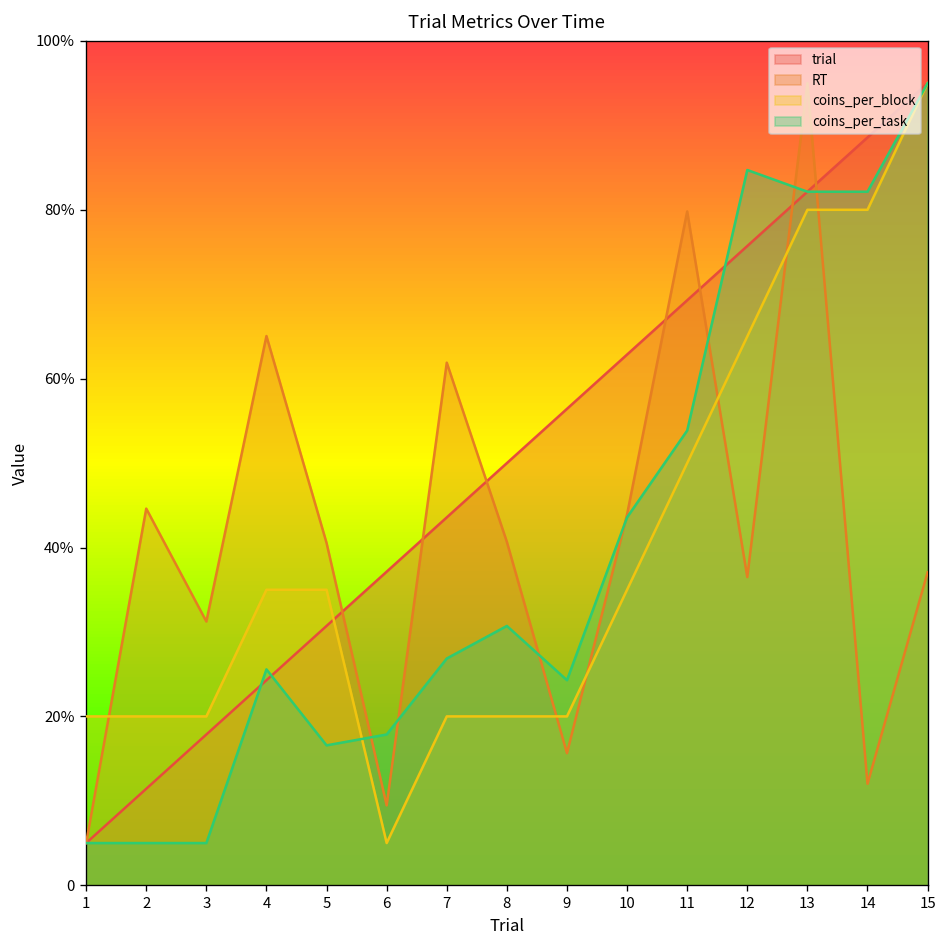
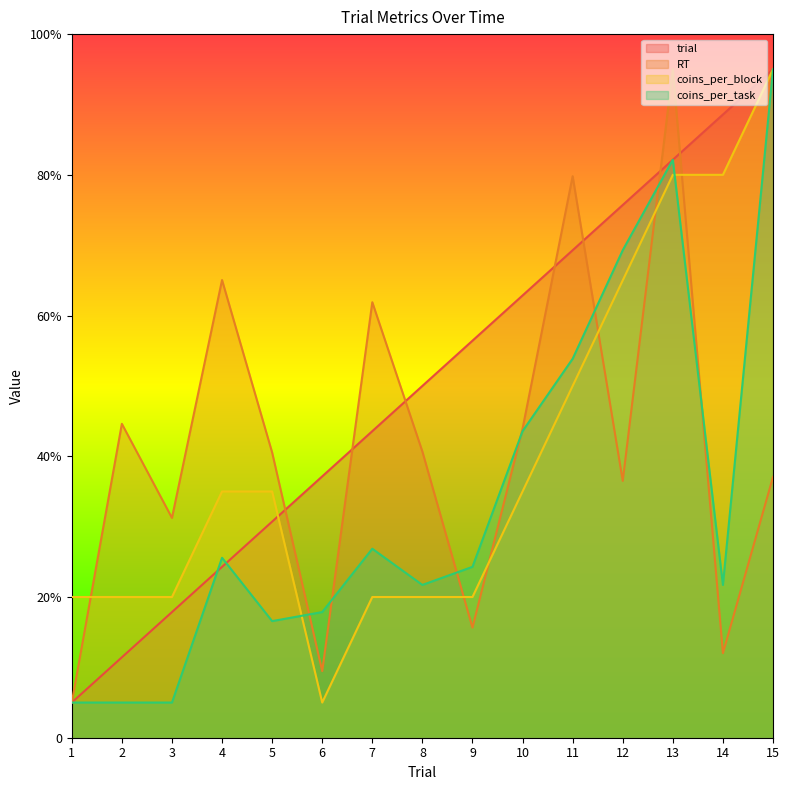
  {
    "coins_per_task": {
      "2": "5%",
      "3": "5%",
      "4": "26%",
      "5": "17%",
      "6": "18%",
      "7": "27%",
-     "8": "31%",
+     "8": "22%",
      "9": "24%",
      "11": "54%",
-     "12": "85%",
-     "14": "82%"
+     "12": "69%",
+     "14": "22%"
    }
  }
